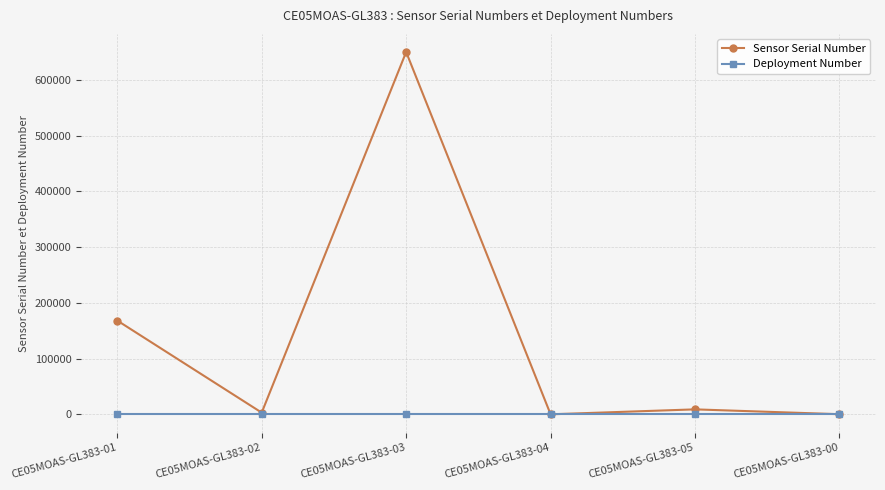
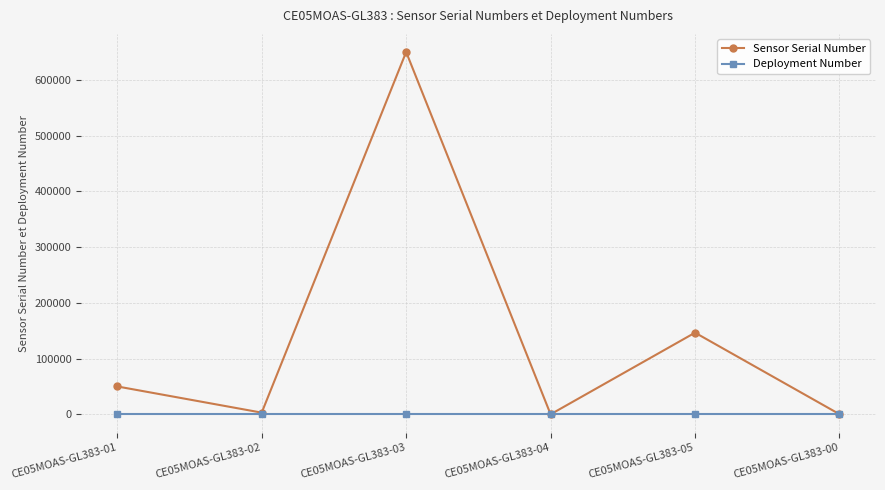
  {
    "Sensor Serial Number": {
-     "CE05MOAS-GL383-01": 170000,
+     "CE05MOAS-GL383-01": 50000,
      "CE05MOAS-GL383-03": 650000,
-     "CE05MOAS-GL383-05": 10000
+     "CE05MOAS-GL383-05": 150000
    },
    "Deployment Number": {
      "CE05MOAS-GL383-01": 0,
      "CE05MOAS-GL383-03": 0,
      "CE05MOAS-GL383-05": 0
    }
  }
